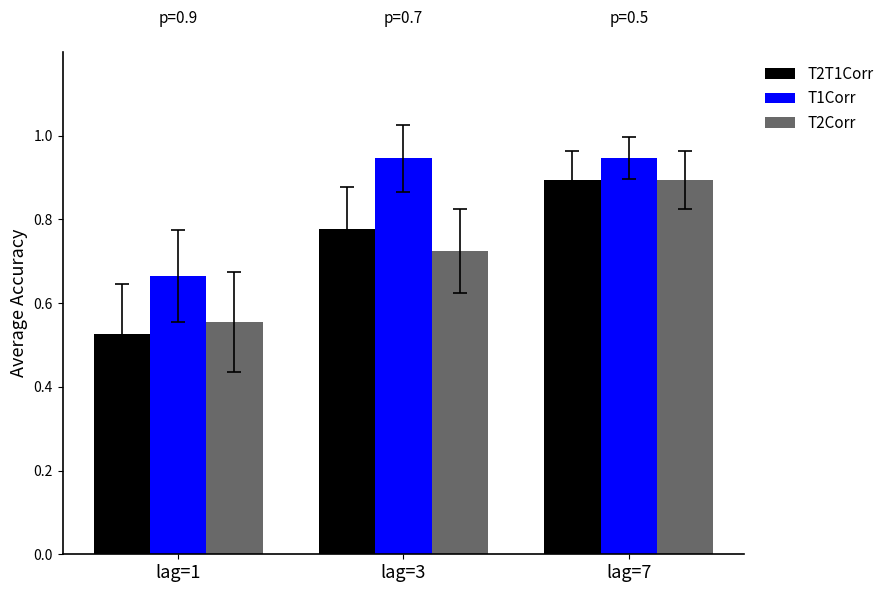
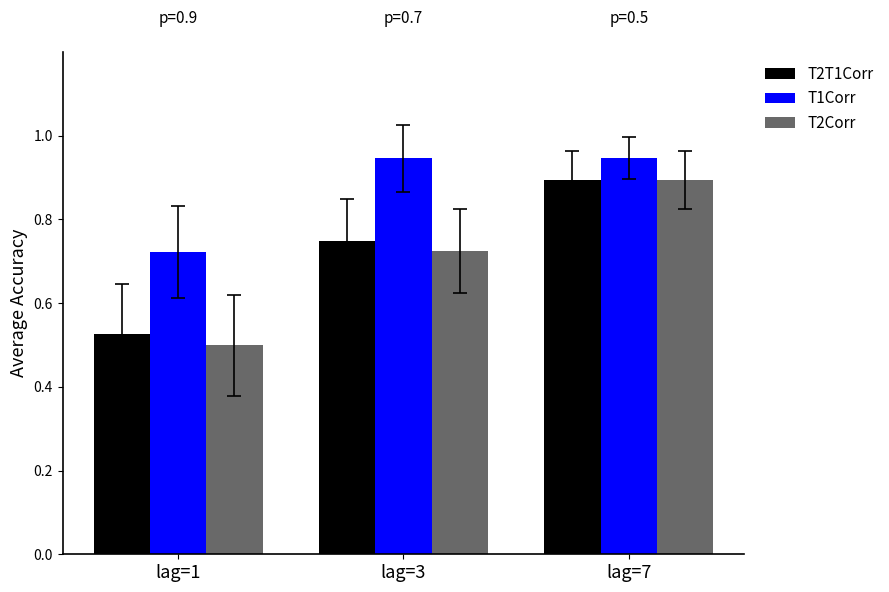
  {
    "T2T1Corr": {
      "lag=1": 0.53,
-     "lag=3": 0.78,
+     "lag=3": 0.75,
      "lag=7": 0.89
    },
    "T1Corr": {
-     "lag=1": 0.67,
+     "lag=1": 0.72,
      "lag=3": 0.95,
      "lag=7": 0.95
    },
    "T2Corr": {
-     "lag=1": 0.56,
+     "lag=1": 0.50,
      "lag=3": 0.73,
      "lag=7": 0.89
    }
  }
